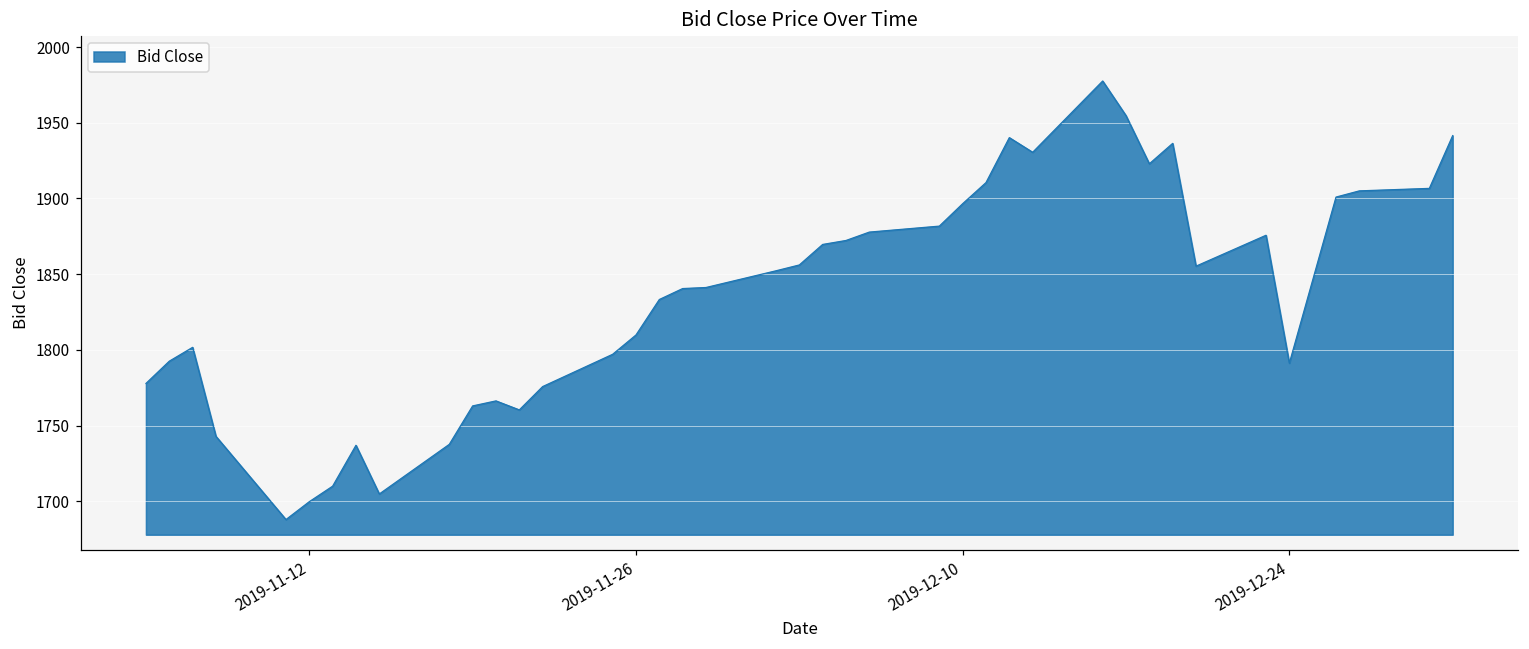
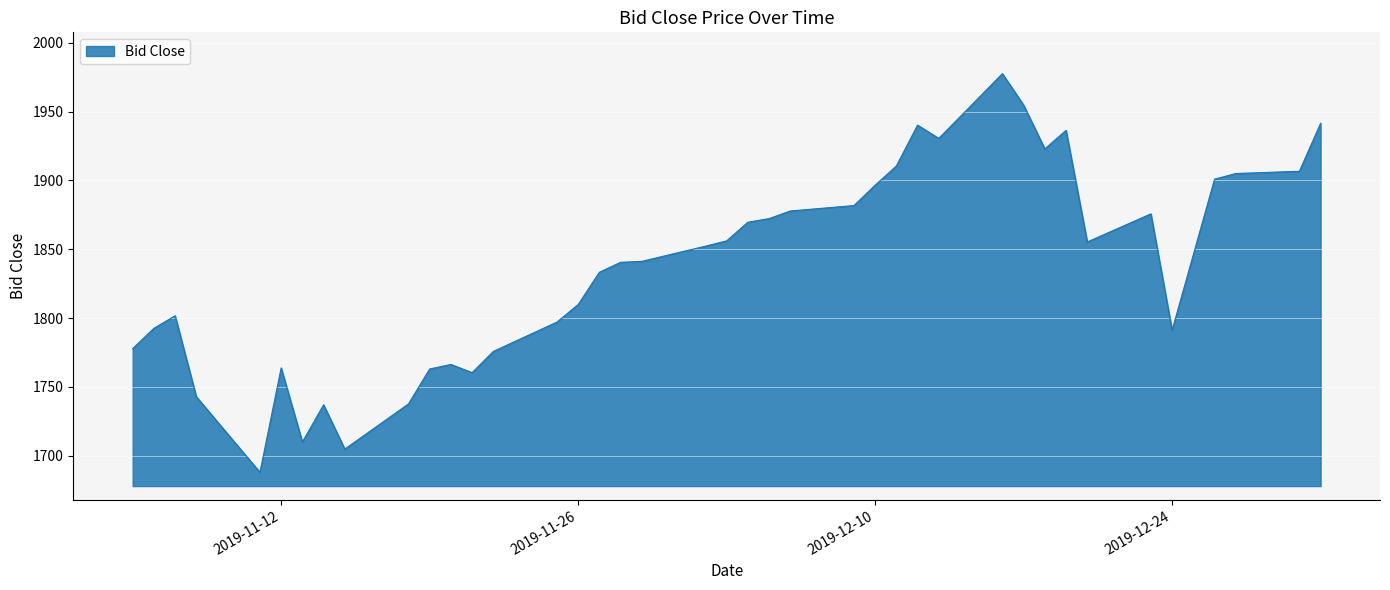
  {
-   "2019-11-12": 1700,
+   "2019-11-12": 1764,
    "2019-11-26": 1810,
    "2019-12-10": 1897,
    "2019-12-24": 1791
  }
